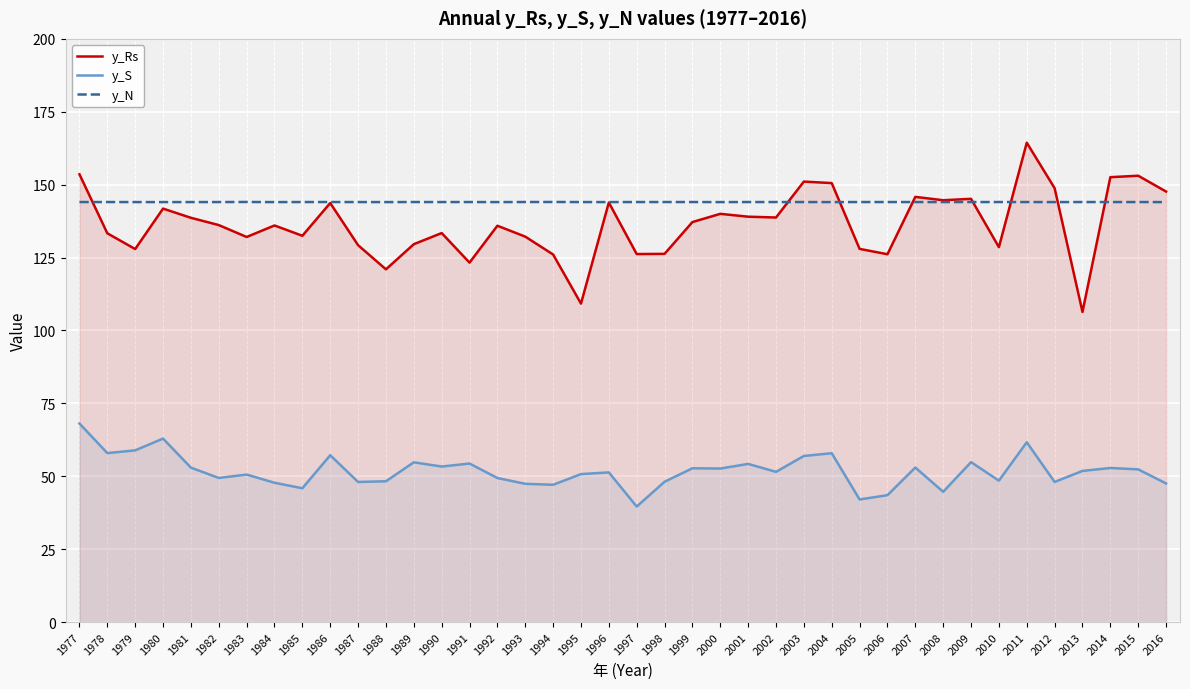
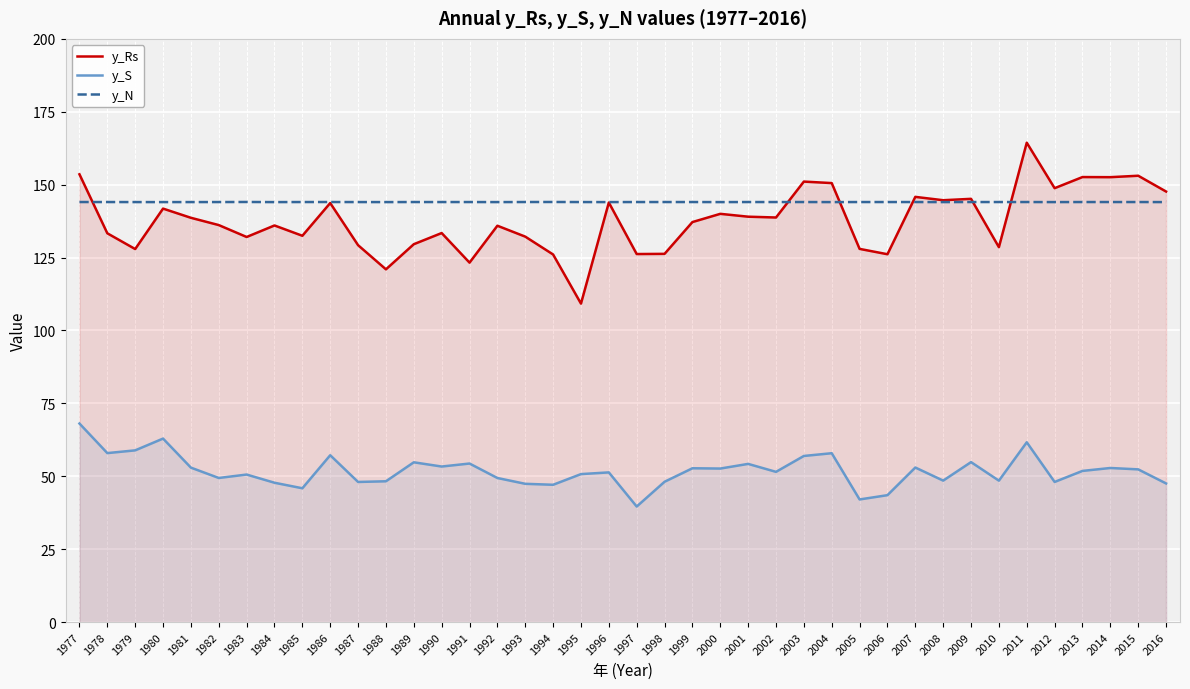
  {
    "y_Rs": {
      "1977": 154,
      "1978": 133,
      "1979": 128,
      "1980": 142,
      "1981": 139,
      "1982": 136,
      "1983": 132,
      "1984": 136,
      "1985": 132,
      "1987": 129,
      "1988": 121,
      "1989": 130,
      "1990": 133,
      "1991": 123,
      "1992": 136,
      "1993": 132,
      "1994": 126,
      "1995": 109,
      "1997": 126,
      "1998": 126,
      "1999": 137,
      "2000": 140,
      "2001": 139,
      "2002": 139,
      "2003": 151,
      "2004": 151,
      "2005": 128,
      "2006": 126,
      "2007": 146,
      "2009": 145,
      "2010": 129,
      "2011": 164,
      "2012": 149,
-     "2013": 106,
+     "2013": 153,
      "2014": 153,
      "2015": 153,
      "2016": 148
    },
    "y_S": {
      "1977": 68,
      "1978": 58,
      "1979": 59,
      "1980": 63,
      "1981": 53,
      "1982": 49,
      "1983": 51,
      "1984": 48,
      "1985": 46,
      "1986": 57,
      "1987": 48,
      "1988": 48,
      "1989": 55,
      "1990": 53,
      "1991": 54,
      "1992": 49,
      "1993": 47,
      "1994": 47,
      "1995": 51,
      "1996": 51,
      "1997": 40,
      "1998": 48,
      "1999": 53,
      "2000": 53,
      "2001": 54,
      "2002": 52,
      "2003": 57,
      "2004": 58,
      "2005": 42,
      "2006": 44,
      "2007": 53,
-     "2008": 45,
+     "2008": 49,
      "2009": 55,
      "2010": 48,
      "2011": 62,
      "2012": 48,
      "2013": 52,
      "2014": 53,
      "2015": 52,
      "2016": 48
    },
    "y_N": {
      "1977": 144,
      "1978": 144,
      "1979": 144,
      "1980": 144,
      "1981": 144,
      "1982": 144,
      "1983": 144,
      "1984": 144,
      "1985": 144,
      "1987": 144,
      "1988": 144,
      "1989": 144,
      "1990": 144,
      "1991": 144,
      "1992": 144,
      "1993": 144,
      "1994": 144,
      "1995": 144,
      "1997": 144,
      "1998": 144,
      "1999": 144,
      "2000": 144,
      "2001": 144,
      "2002": 144,
      "2003": 144,
      "2004": 144,
      "2005": 144,
      "2006": 144,
      "2007": 144,
      "2009": 144,
      "2010": 144,
      "2011": 144,
      "2012": 144,
      "2013": 144,
      "2014": 144,
      "2015": 144,
      "2016": 144
    }
  }
